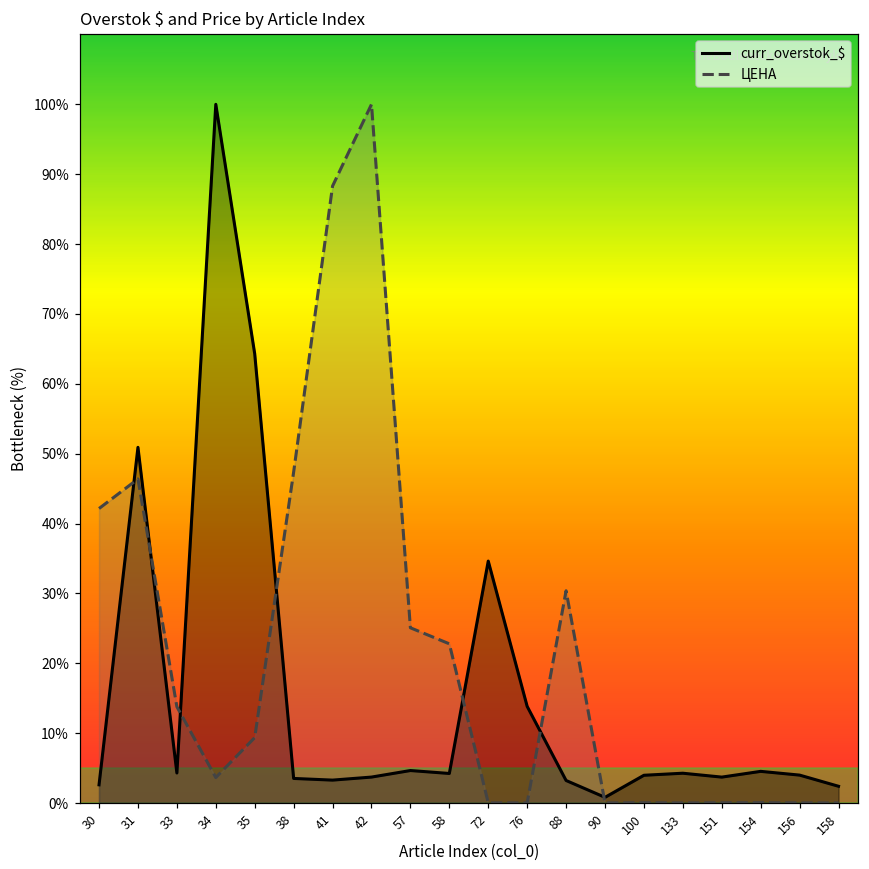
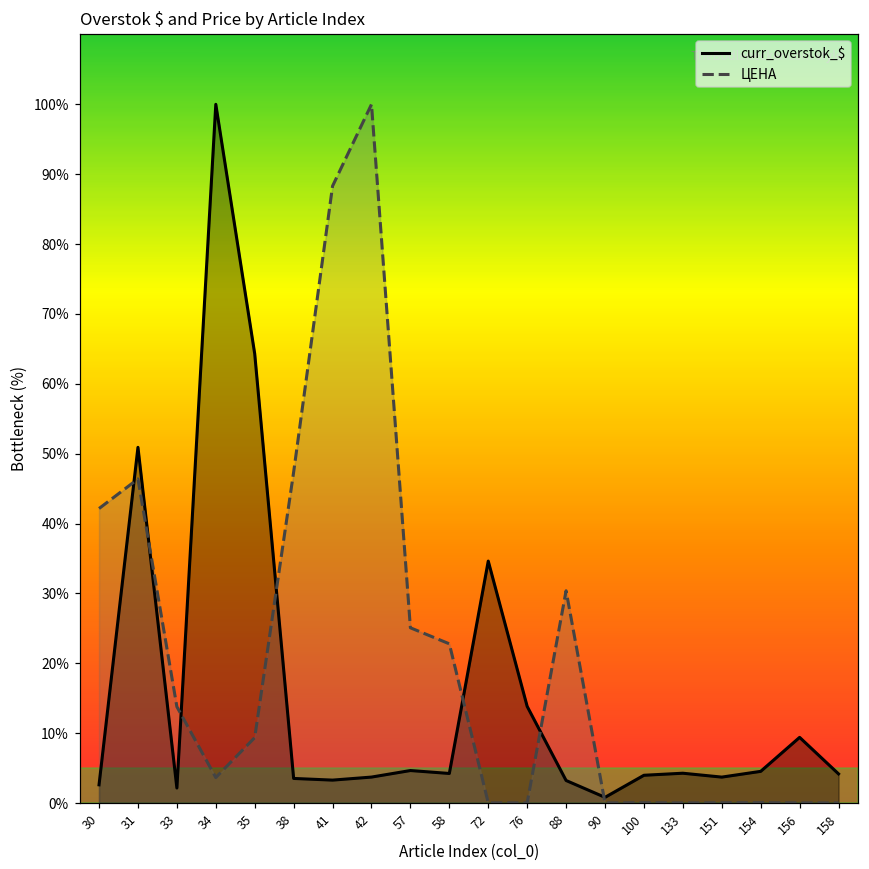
  {
    "curr_overstok_$": {
      "30": "3%",
      "31": "51%",
-     "33": "4%",
+     "33": "2%",
      "34": "100%",
      "35": "64%",
      "38": "4%",
      "41": "3%",
      "42": "4%",
      "57": "5%",
      "58": "4%",
      "72": "35%",
      "76": "14%",
      "88": "3%",
      "90": "1%",
      "100": "4%",
      "133": "4%",
      "151": "4%",
      "154": "5%",
-     "156": "4%",
-     "158": "2%"
+     "156": "9%",
+     "158": "4%"
    }
  }
